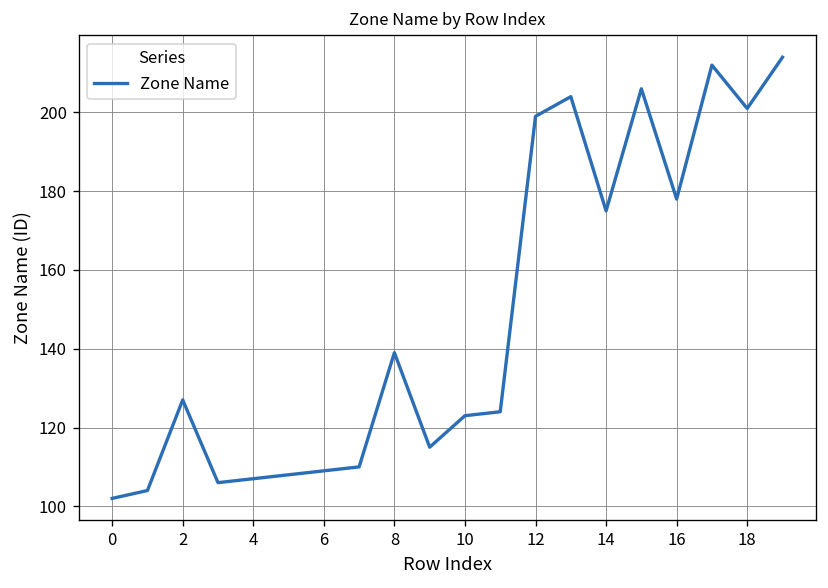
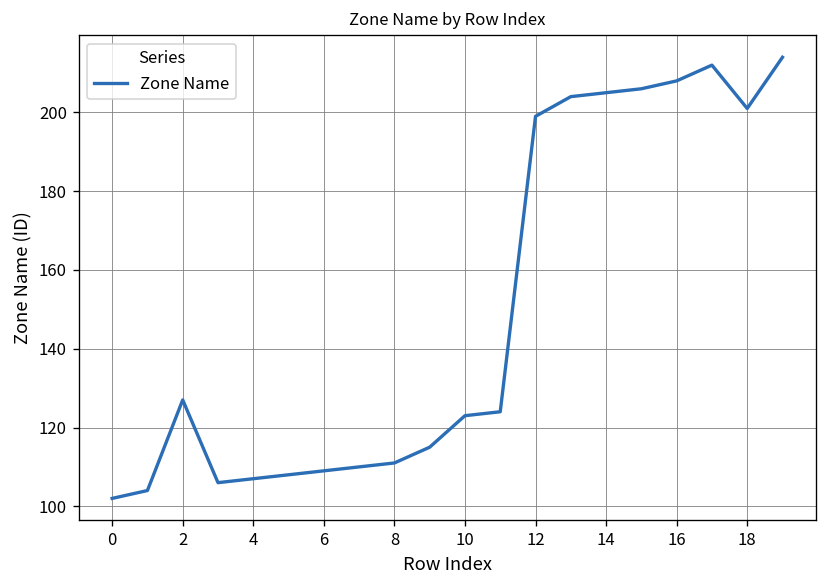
  {
    "0": 102,
    "2": 127,
    "4": 107,
    "6": 109,
-   "8": 139,
+   "8": 111,
    "10": 123,
    "12": 199,
-   "14": 175,
-   "16": 178,
+   "14": 205,
+   "16": 208,
    "18": 201
  }
